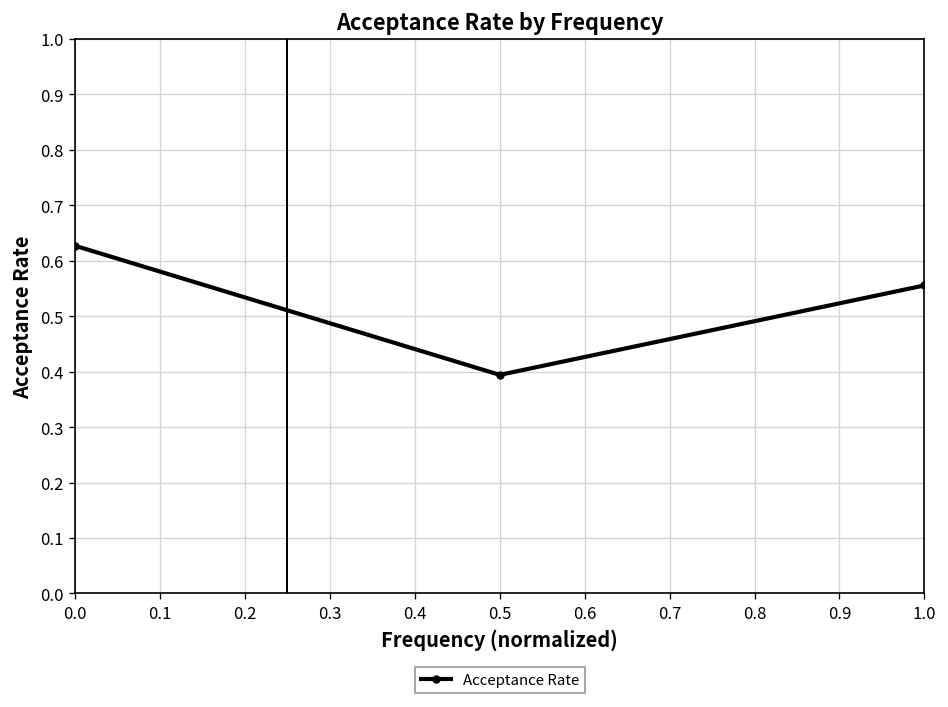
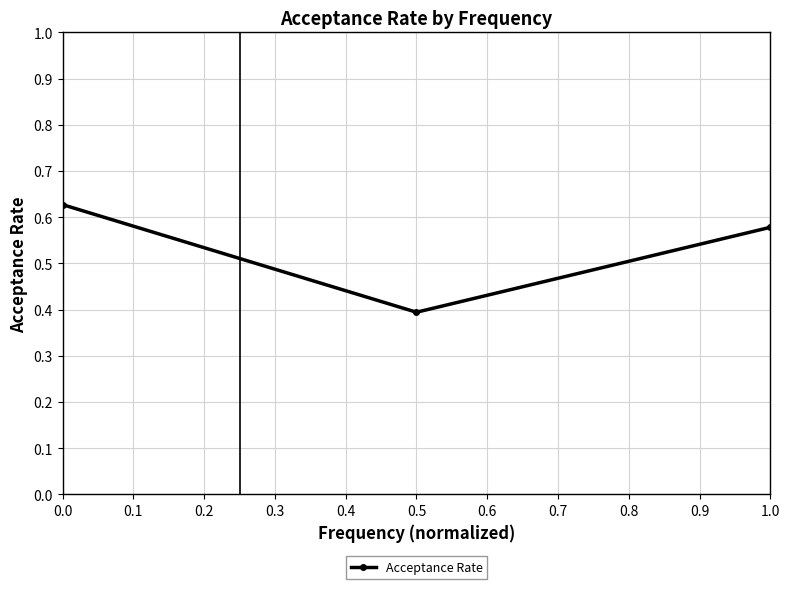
  {
    "0.0": 0.63,
    "0.5": 0.39,
-   "1.0": 0.56
+   "1.0": 0.58
  }
